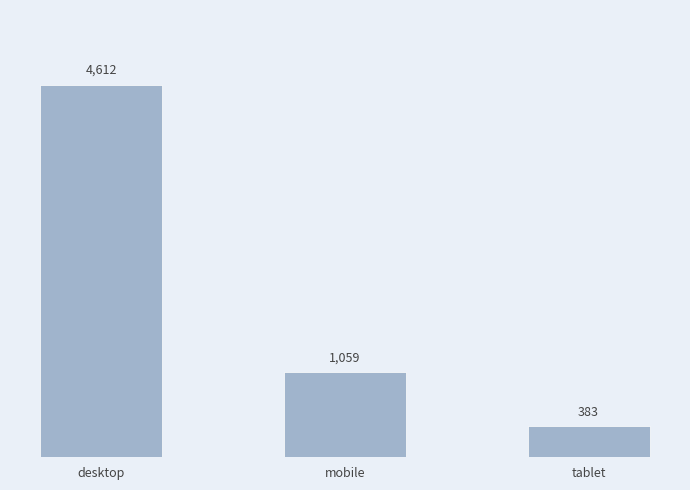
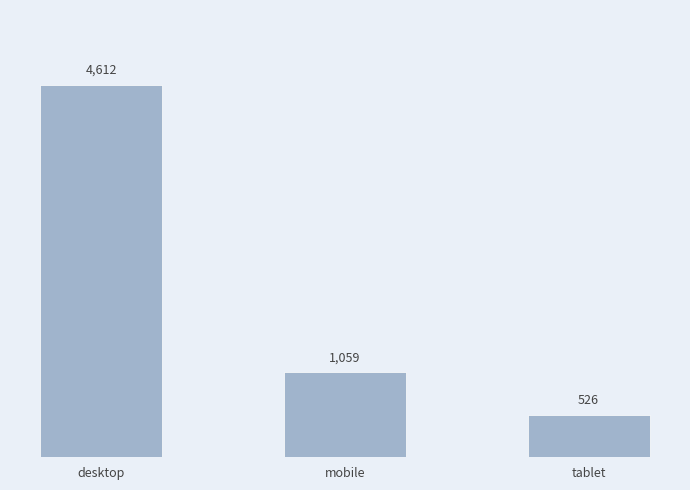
  {
    "desktop": "4,612",
    "mobile": "1,059",
-   "tablet": "383"
+   "tablet": "526"
  }
